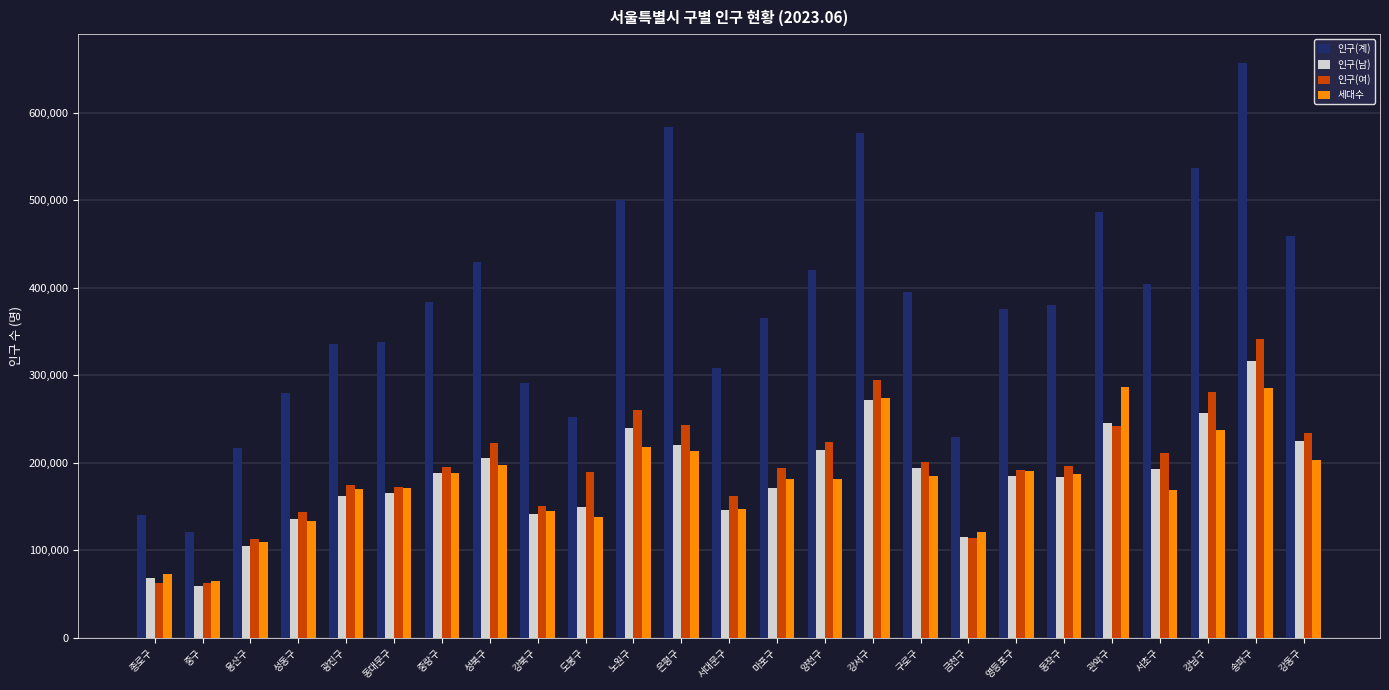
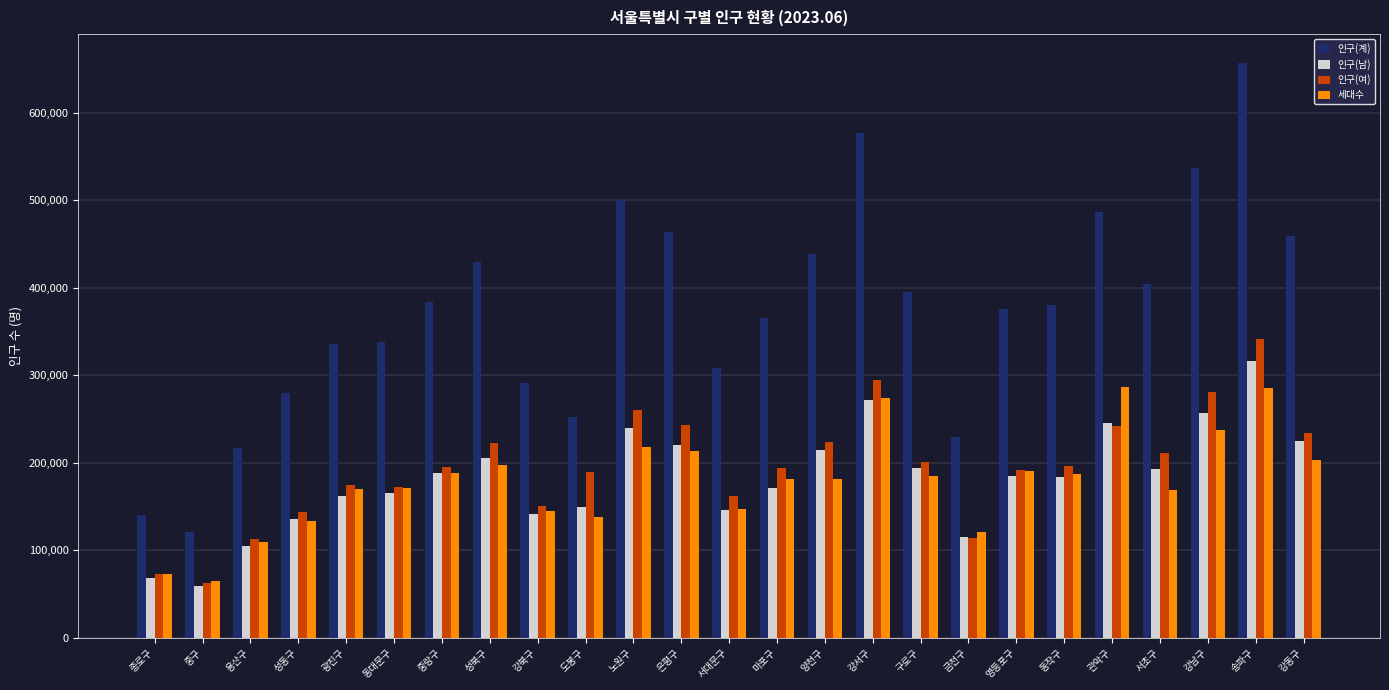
  {
    "인구(계)": {
      "종로구": "140,000",
      "중구": "120,000",
      "용산구": "220,000",
      "성동구": "280,000",
      "광진구": "340,000",
      "동대문구": "340,000",
      "중랑구": "380,000",
      "성북구": "430,000",
      "강북구": "290,000",
      "도봉구": "250,000",
      "노원구": "500,000",
-     "은평구": "580,000",
+     "은평구": "460,000",
      "서대문구": "310,000",
      "마포구": "370,000",
-     "양천구": "420,000",
+     "양천구": "440,000",
      "강서구": "580,000",
      "구로구": "390,000",
      "금천구": "230,000",
      "영등포구": "380,000",
      "동작구": "380,000",
      "관악구": "490,000",
      "서초구": "400,000",
      "강남구": "540,000",
      "송파구": "660,000",
      "강동구": "460,000"
    },
    "인구(남)": {
      "종로구": "70,000",
      "중구": "60,000",
      "용산구": "100,000",
      "성동구": "140,000",
      "광진구": "160,000",
      "동대문구": "170,000",
      "중랑구": "190,000",
      "성북구": "210,000",
      "강북구": "140,000",
      "도봉구": "150,000",
      "노원구": "240,000",
      "은평구": "220,000",
      "서대문구": "150,000",
      "마포구": "170,000",
      "양천구": "210,000",
      "강서구": "270,000",
      "구로구": "190,000",
      "금천구": "120,000",
      "영등포구": "180,000",
      "동작구": "180,000",
      "관악구": "250,000",
      "서초구": "190,000",
      "강남구": "260,000",
      "송파구": "320,000",
      "강동구": "220,000"
    },
    "인구(여)": {
-     "종로구": "60,000",
+     "종로구": "70,000",
      "중구": "60,000",
      "용산구": "110,000",
      "성동구": "140,000",
      "광진구": "170,000",
      "동대문구": "170,000",
      "중랑구": "200,000",
      "성북구": "220,000",
      "강북구": "150,000",
      "도봉구": "190,000",
      "노원구": "260,000",
      "은평구": "240,000",
      "서대문구": "160,000",
      "마포구": "190,000",
      "양천구": "220,000",
      "강서구": "300,000",
      "구로구": "200,000",
      "금천구": "110,000",
      "영등포구": "190,000",
      "동작구": "200,000",
      "관악구": "240,000",
      "서초구": "210,000",
      "강남구": "280,000",
      "송파구": "340,000",
      "강동구": "230,000"
    },
    "세대수": {
      "종로구": "70,000",
      "중구": "60,000",
      "용산구": "110,000",
      "성동구": "130,000",
      "광진구": "170,000",
      "동대문구": "170,000",
      "중랑구": "190,000",
      "성북구": "200,000",
      "강북구": "140,000",
      "도봉구": "140,000",
      "노원구": "220,000",
      "은평구": "210,000",
      "서대문구": "150,000",
      "마포구": "180,000",
      "양천구": "180,000",
      "강서구": "270,000",
      "구로구": "180,000",
      "금천구": "120,000",
      "영등포구": "190,000",
      "동작구": "190,000",
      "관악구": "290,000",
      "서초구": "170,000",
      "강남구": "240,000",
      "송파구": "290,000",
      "강동구": "200,000"
    }
  }
